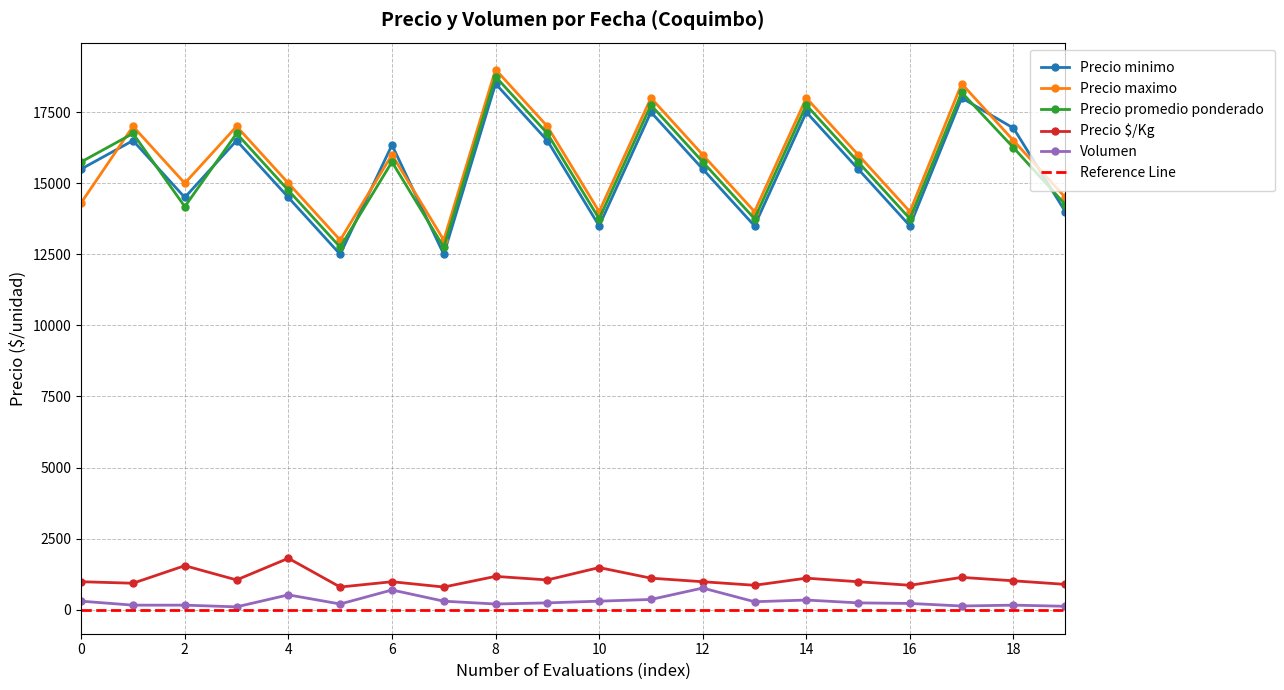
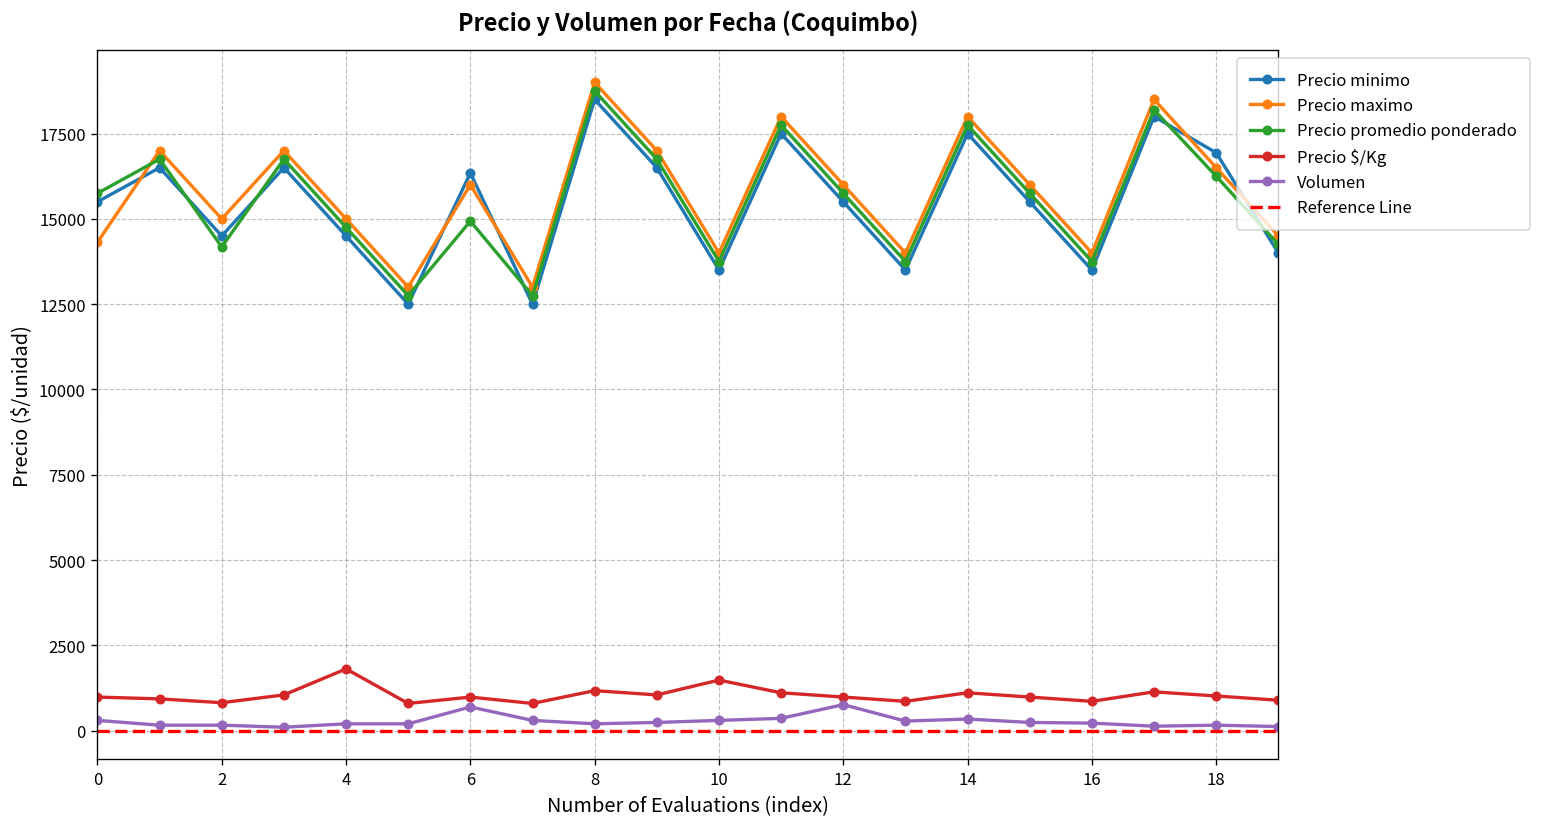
  {
    "Precio minimo": {
      "0": 15500,
      "2": 14500,
      "4": 14500,
      "6": 16300,
      "8": 18500,
      "10": 13500,
      "12": 15500,
      "14": 17500,
      "16": 13500,
      "18": 16900
    },
    "Precio maximo": {
      "0": 14300,
      "2": 15000,
      "4": 15000,
      "6": 16000,
      "8": 19000,
      "10": 14000,
      "12": 16000,
      "14": 18000,
      "16": 14000,
      "18": 16500
    },
    "Precio promedio ponderado": {
      "0": 15800,
      "2": 14200,
      "4": 14800,
-     "6": 15800,
+     "6": 14900,
      "8": 18800,
      "10": 13800,
      "12": 15800,
      "14": 17800,
      "16": 13800,
      "18": 16300
    },
    "Precio $/Kg": {
      "0": 1000,
-     "2": 1500,
+     "2": 800,
      "4": 1800,
      "6": 1000,
      "8": 1200,
      "10": 1500,
      "12": 1000,
      "14": 1100,
      "16": 900,
      "18": 1000
    },
    "Volumen": {
      "0": 300,
      "2": 200,
-     "4": 500,
+     "4": 200,
      "6": 700,
      "8": 200,
      "10": 300,
      "12": 800,
      "14": 300,
      "16": 200,
      "18": 200
    }
  }
